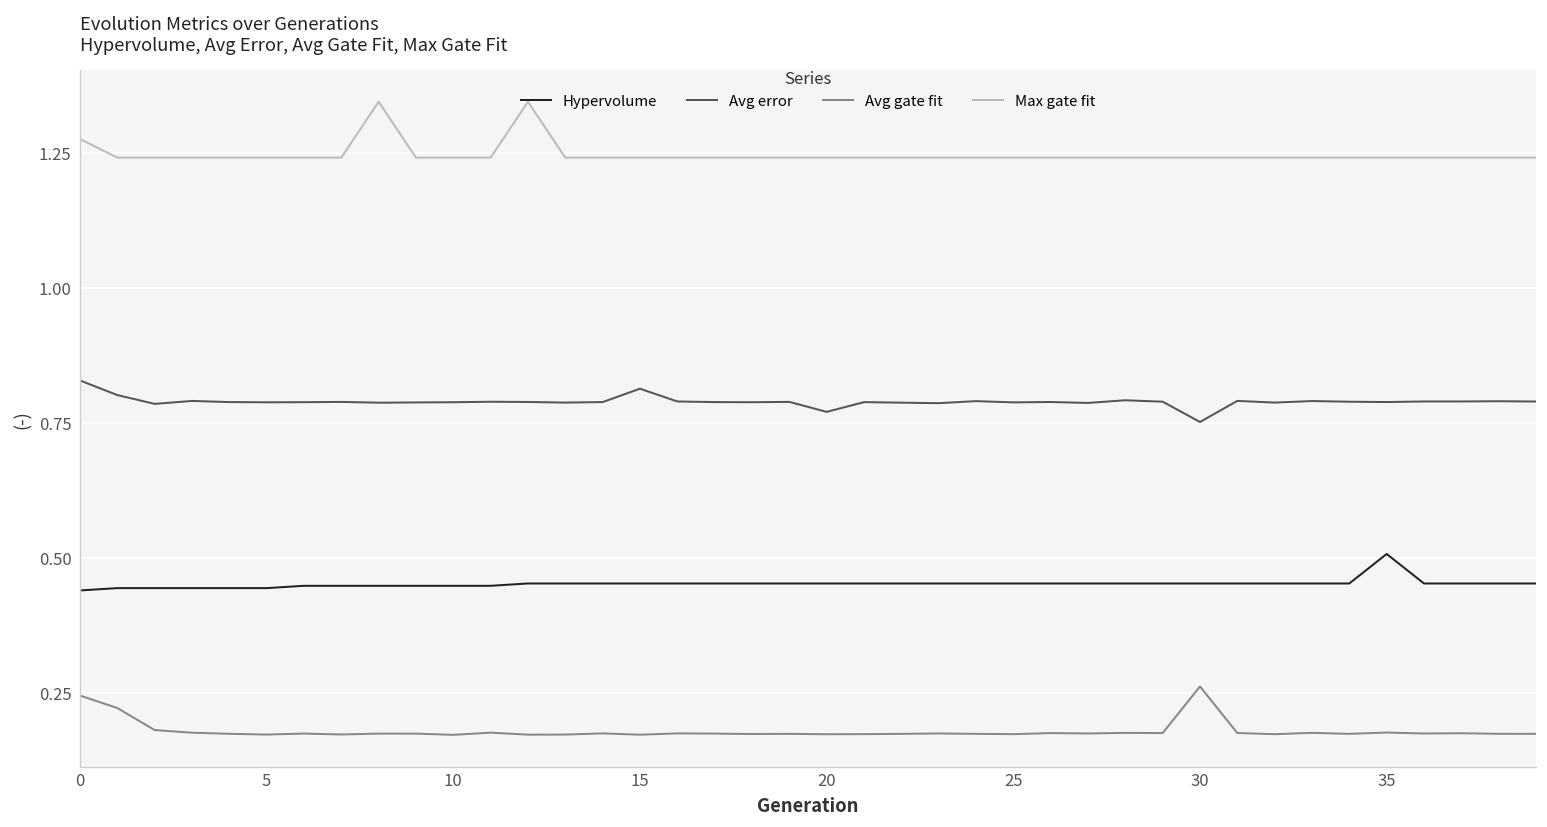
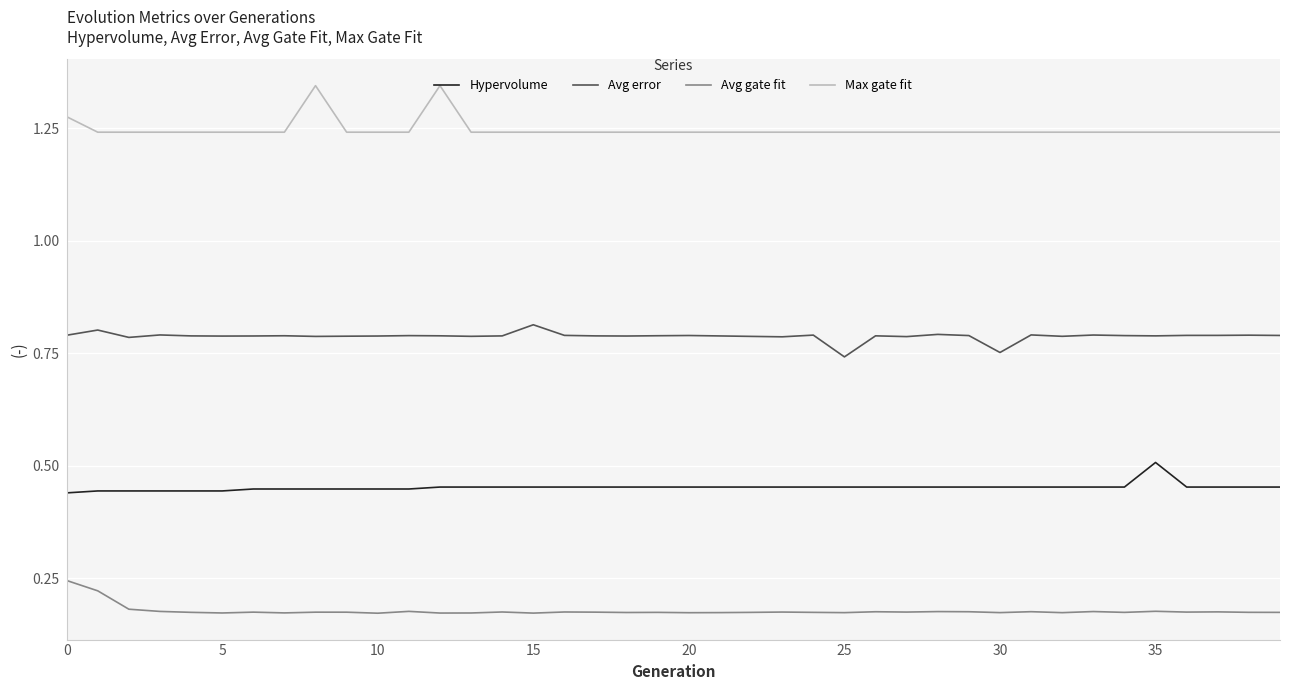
  {
    "Hypervolume": {
      "0": 0.44,
      "5": 0.44,
      "10": 0.45,
      "15": 0.45,
      "20": 0.45,
      "25": 0.45,
      "30": 0.45,
      "35": 0.51
    },
    "Avg error": {
-     "0": 0.83,
+     "0": 0.79,
      "5": 0.79,
      "10": 0.79,
      "15": 0.81,
-     "20": 0.77,
-     "25": 0.79,
+     "20": 0.79,
+     "25": 0.74,
      "30": 0.75,
      "35": 0.79
    },
    "Avg gate fit": {
      "0": 0.25,
      "5": 0.17,
      "10": 0.17,
      "15": 0.17,
      "20": 0.17,
      "25": 0.17,
-     "30": 0.26,
+     "30": 0.17,
      "35": 0.18
    },
    "Max gate fit": {
      "0": 1.28,
      "5": 1.24,
      "10": 1.24,
      "15": 1.24,
      "20": 1.24,
      "25": 1.24,
      "30": 1.24,
      "35": 1.24
    }
  }
